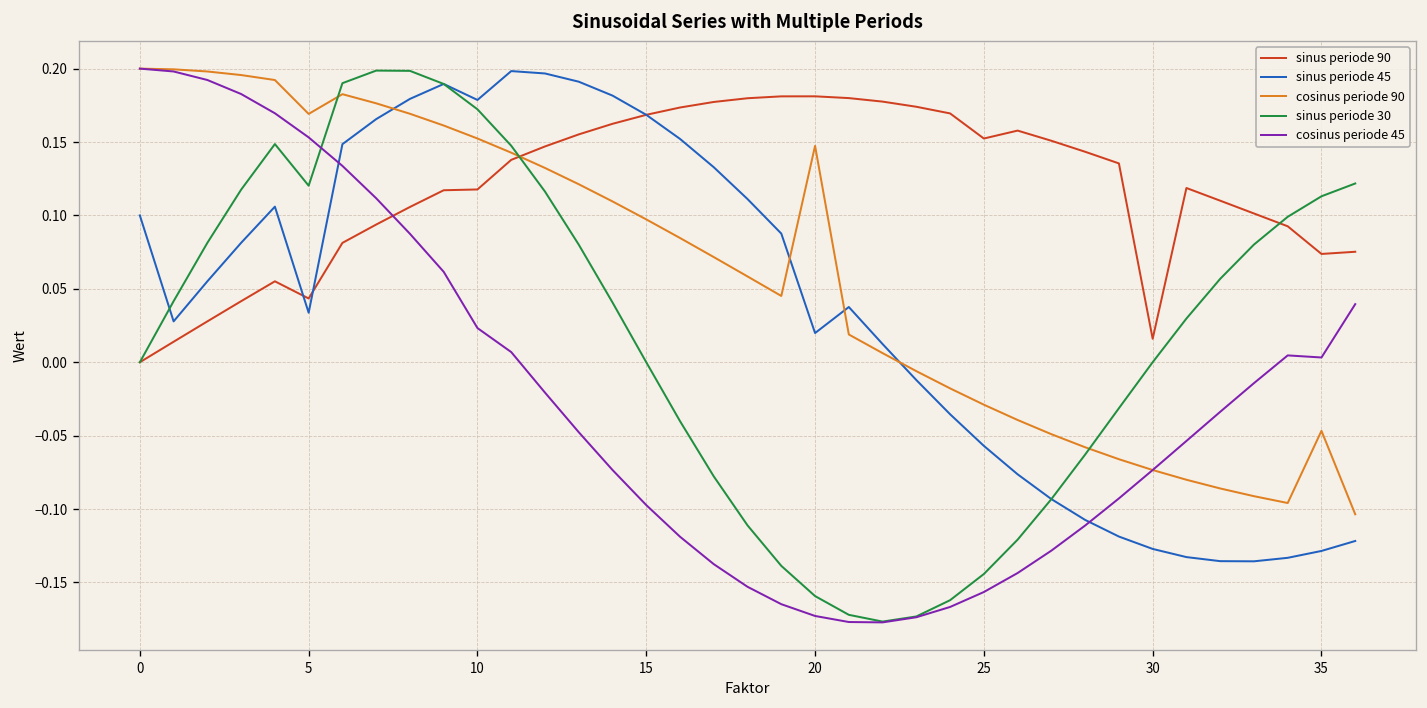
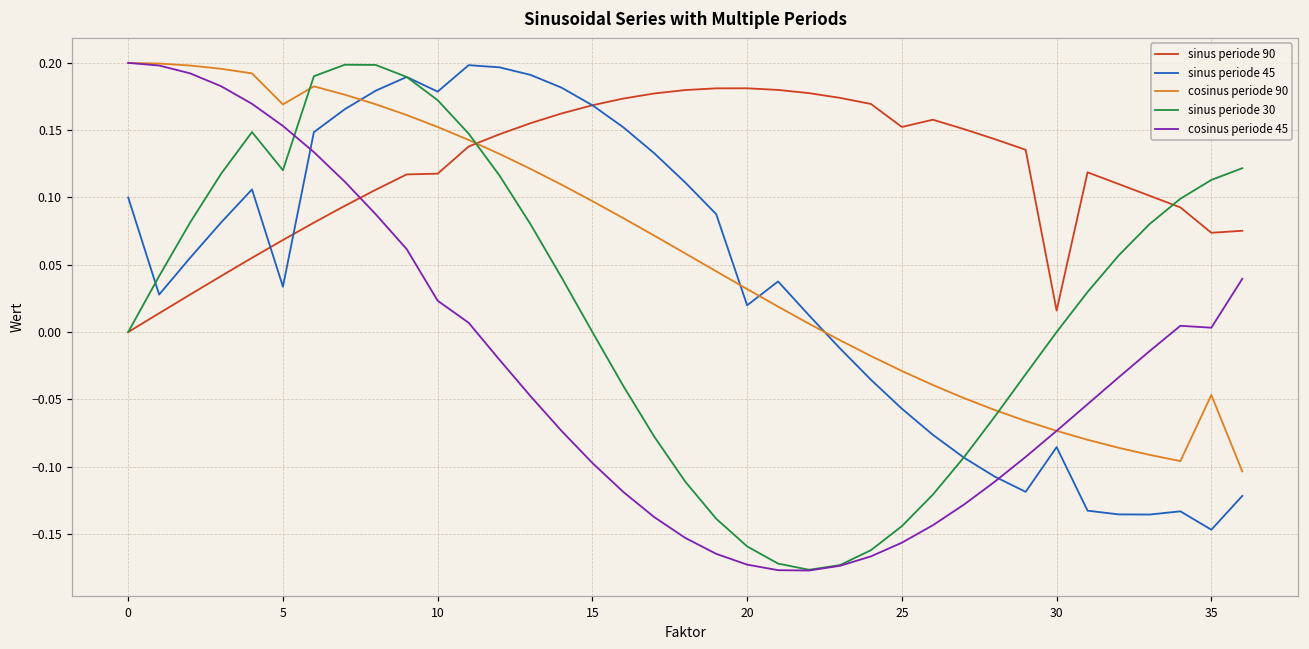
  {
    "sinus periode 90": {
-     "5": 0.043,
+     "5": 0.068,
      "10": 0.118,
      "20": 0.181,
      "25": 0.152,
      "30": 0.016,
      "35": 0.074
    },
    "sinus periode 45": {
      "0": 0.100,
      "5": 0.034,
      "10": 0.179,
      "20": 0.020,
      "25": -0.057,
-     "30": -0.127,
-     "35": -0.129
+     "30": -0.086,
+     "35": -0.147
    },
    "cosinus periode 90": {
      "5": 0.169,
      "10": 0.152,
      "15": 0.097,
-     "20": 0.147,
+     "20": 0.032,
      "25": -0.029,
      "35": -0.047
    },
    "sinus periode 30": {
      "5": 0.120,
      "10": 0.172,
      "15": 0.000,
      "20": -0.159,
      "25": -0.144,
      "30": 0.000,
      "35": 0.113
    },
    "cosinus periode 45": {
      "5": 0.153,
      "10": 0.023,
      "15": -0.097,
      "20": -0.173,
      "25": -0.157,
      "35": 0.003
    }
  }
